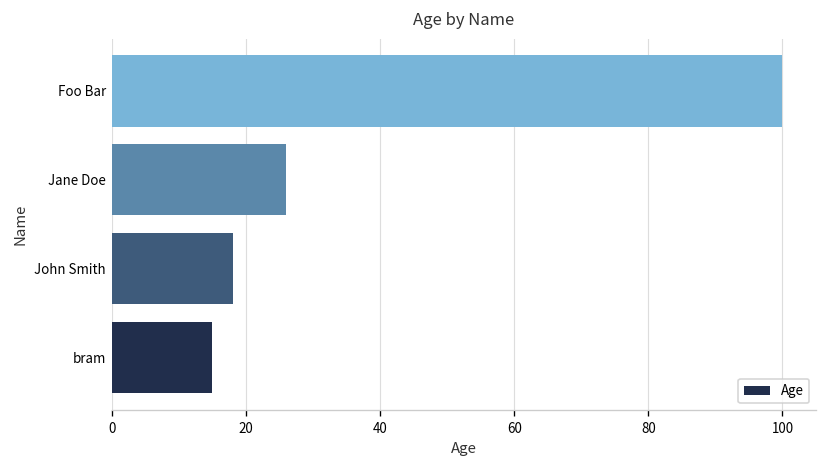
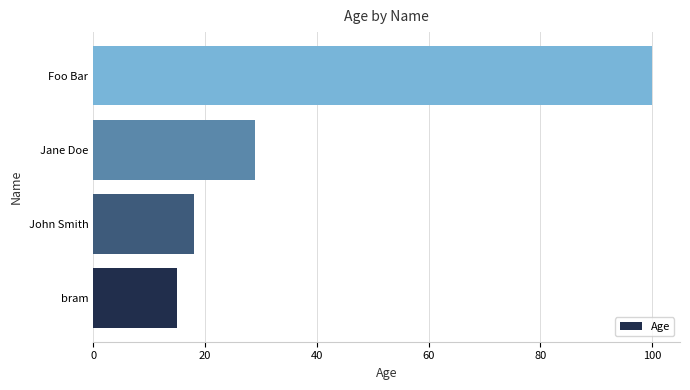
  {
    "Foo Bar": 100,
-   "Jane Doe": 26,
+   "Jane Doe": 29,
    "John Smith": 18,
    "bram": 15
  }
